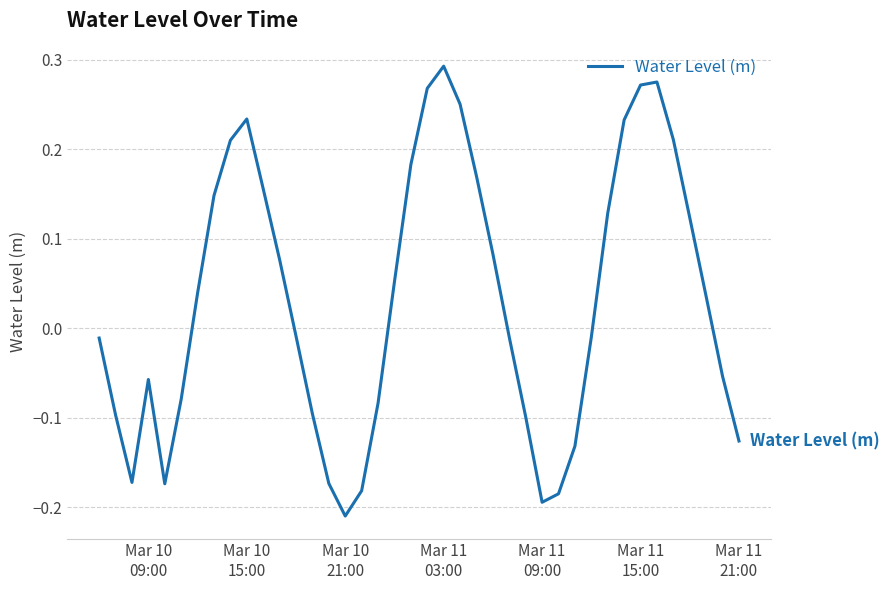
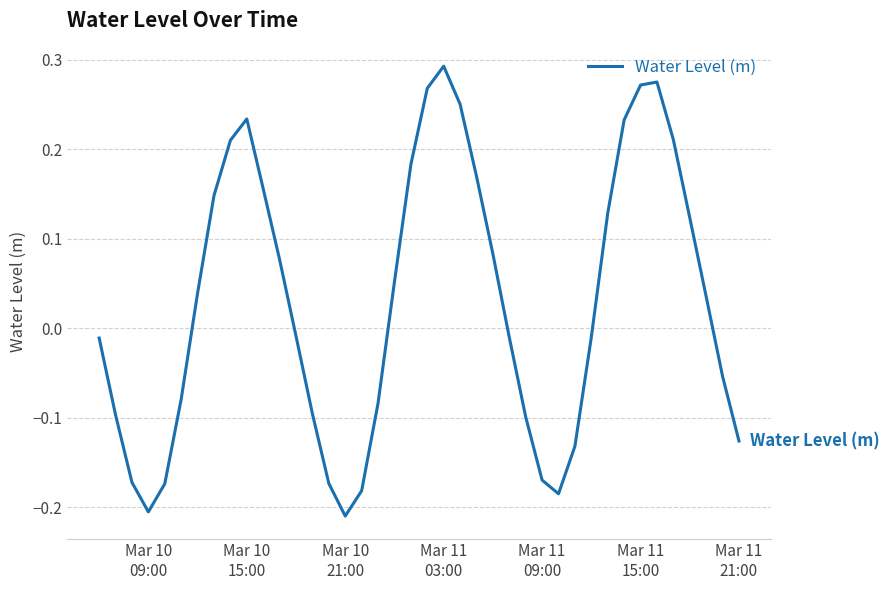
  {
-   "Mar 10 09:00": -0.06,
+   "Mar 10 09:00": -0.21,
    "Mar 10 15:00": 0.23,
    "Mar 10 21:00": -0.21,
    "Mar 11 03:00": 0.29,
-   "Mar 11 09:00": -0.19,
+   "Mar 11 09:00": -0.17,
    "Mar 11 15:00": 0.27,
    "Mar 11 21:00": -0.13
  }
